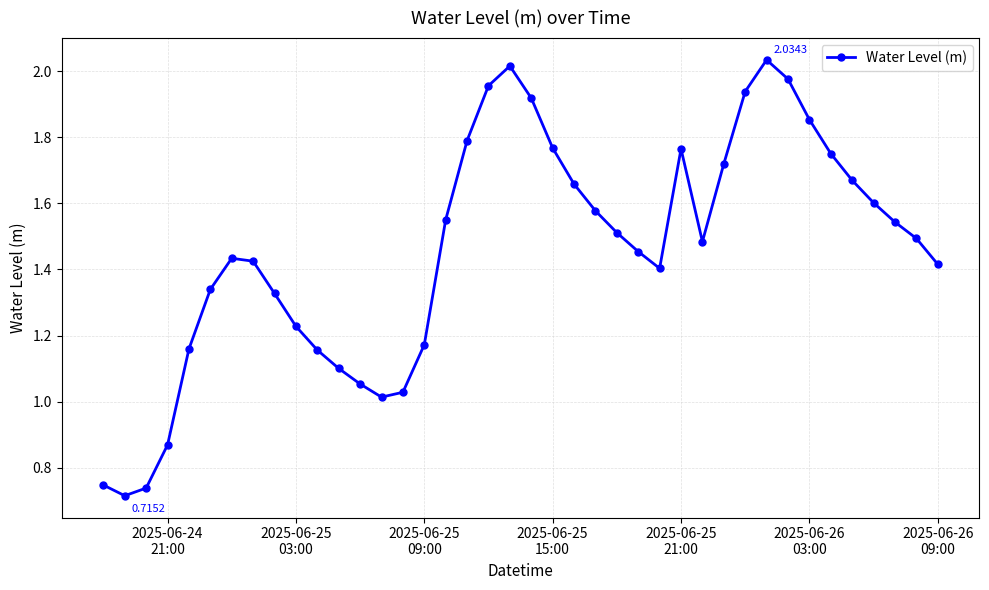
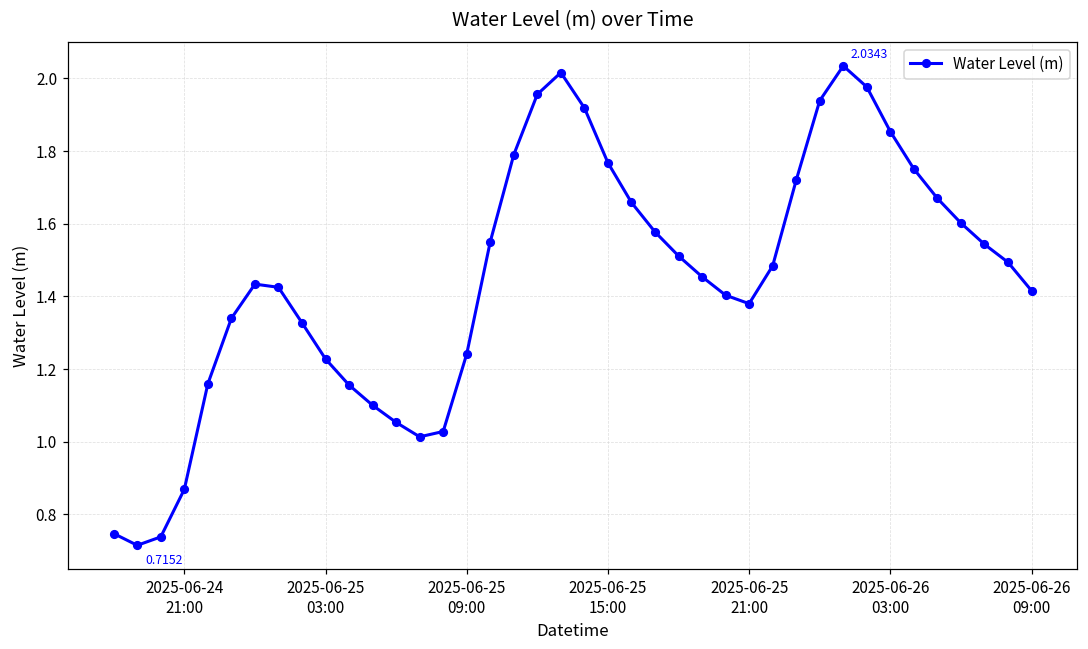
  {
    "2025-06-24 21:00": 0.87,
    "2025-06-25 03:00": 1.23,
-   "2025-06-25 09:00": 1.17,
+   "2025-06-25 09:00": 1.24,
    "2025-06-25 15:00": 1.77,
-   "2025-06-25 21:00": 1.77,
+   "2025-06-25 21:00": 1.38,
    "2025-06-26 03:00": 1.85,
    "2025-06-26 09:00": 1.42
  }
